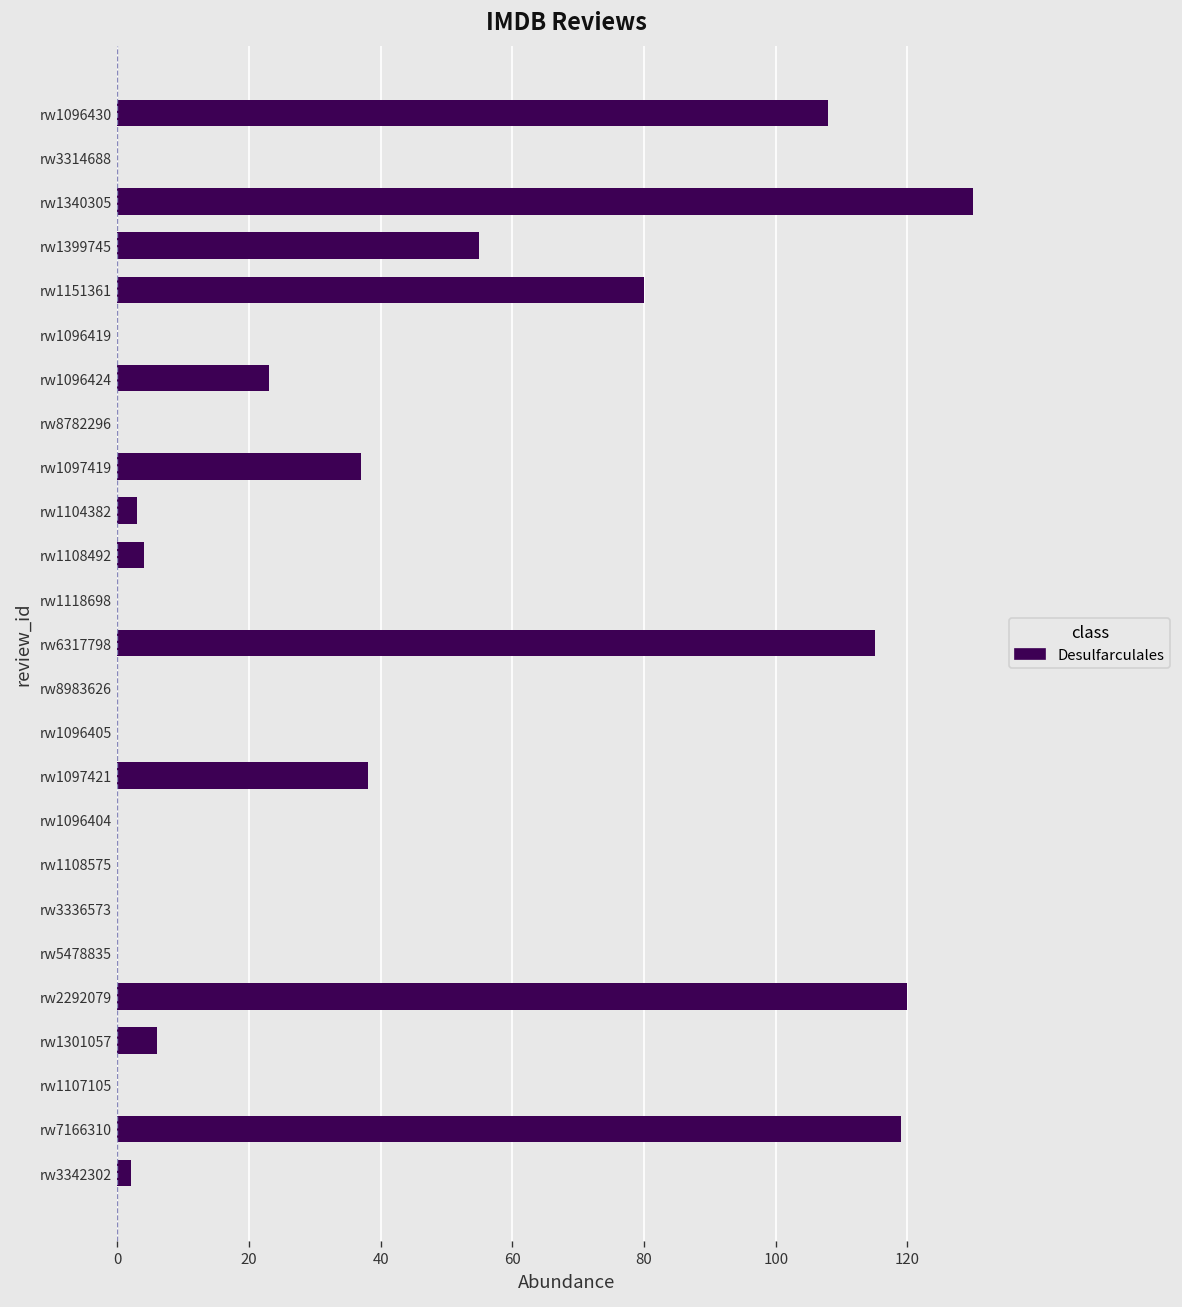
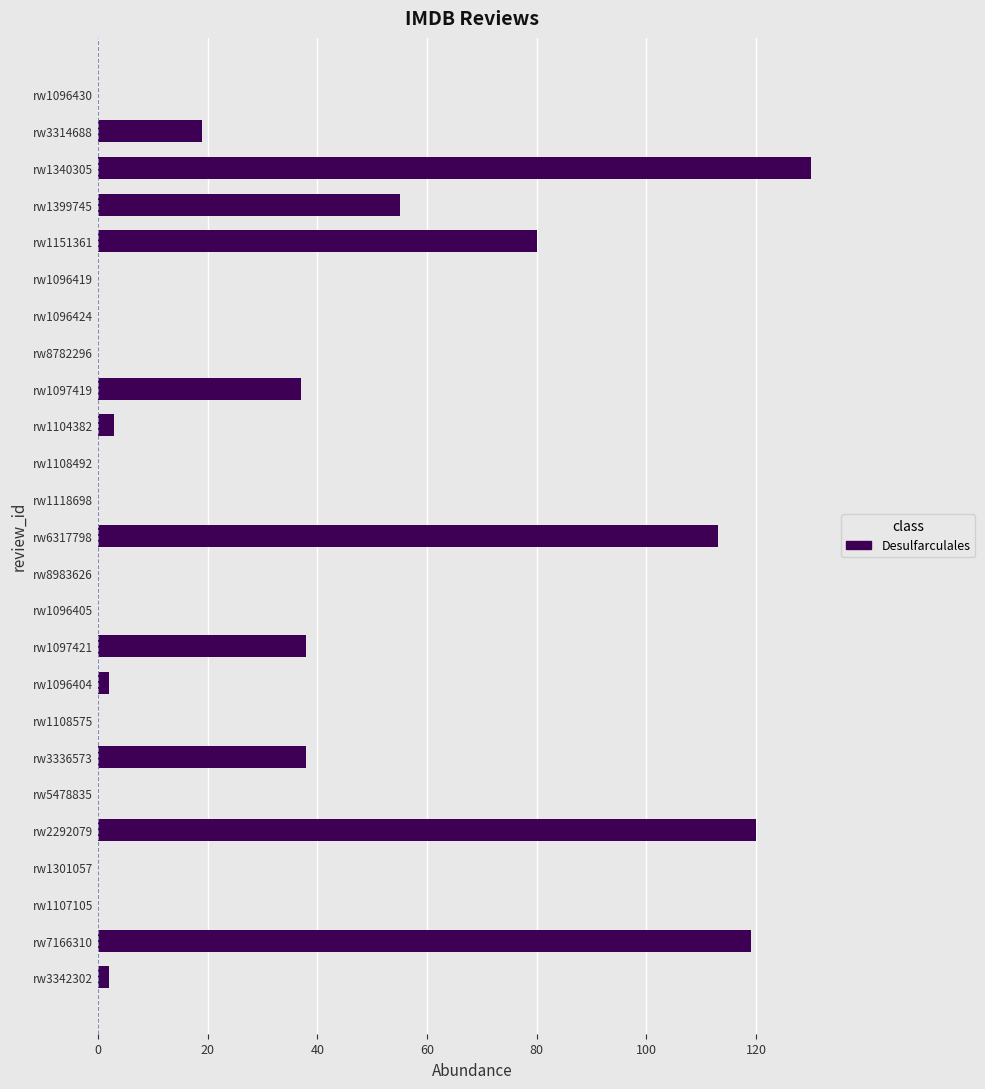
  {
-   "rw1096430": 108,
-   "rw3314688": 0,
+   "rw1096430": 0,
+   "rw3314688": 19,
    "rw1340305": 130,
    "rw1399745": 55,
    "rw1151361": 80,
    "rw1096419": 0,
-   "rw1096424": 23,
+   "rw1096424": 0,
    "rw8782296": 0,
    "rw1097419": 37,
    "rw1104382": 3,
-   "rw1108492": 4,
+   "rw1108492": 0,
    "rw1118698": 0,
-   "rw6317798": 115,
+   "rw6317798": 113,
    "rw8983626": 0,
    "rw1096405": 0,
    "rw1097421": 38,
-   "rw1096404": 0,
+   "rw1096404": 2,
    "rw1108575": 0,
-   "rw3336573": 0,
+   "rw3336573": 38,
    "rw5478835": 0,
    "rw2292079": 120,
-   "rw1301057": 6,
+   "rw1301057": 0,
    "rw1107105": 0,
    "rw7166310": 119,
    "rw3342302": 2
  }
